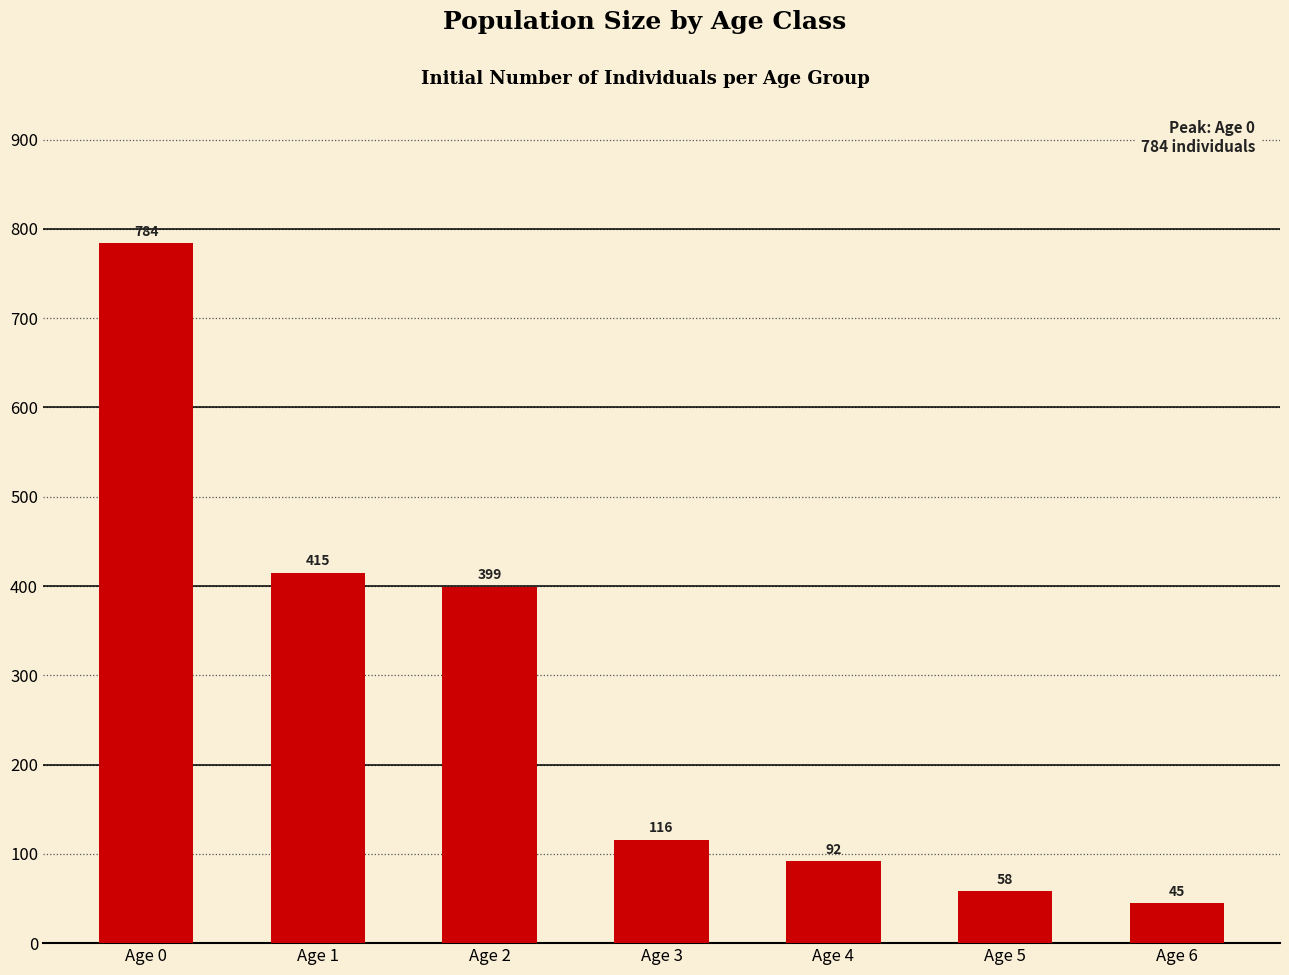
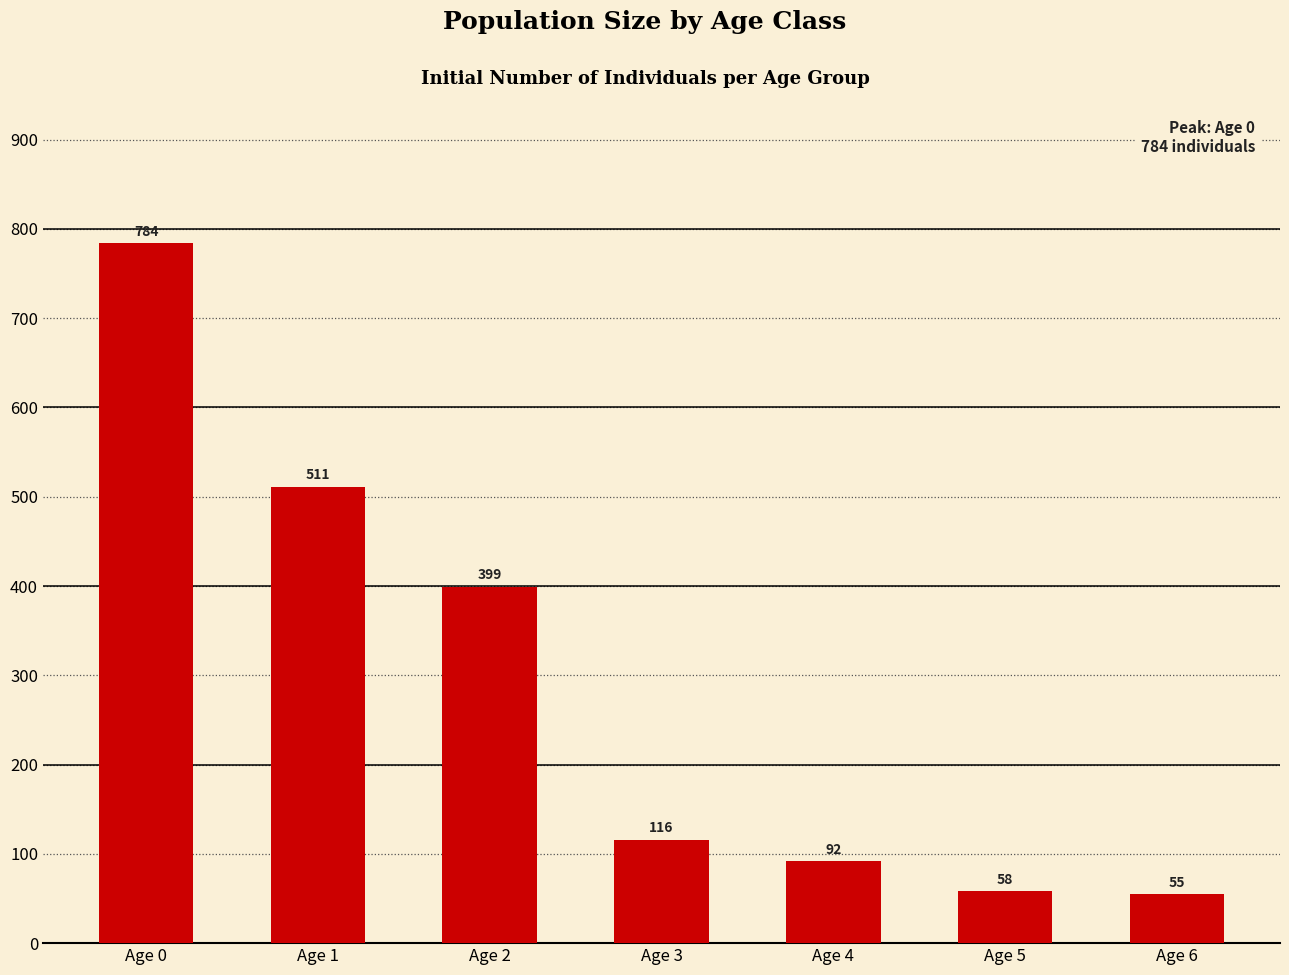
  {
    "Age 0": 784,
-   "Age 1": 415,
+   "Age 1": 511,
    "Age 2": 399,
    "Age 3": 116,
    "Age 4": 92,
    "Age 5": 58,
-   "Age 6": 45
+   "Age 6": 55
  }
